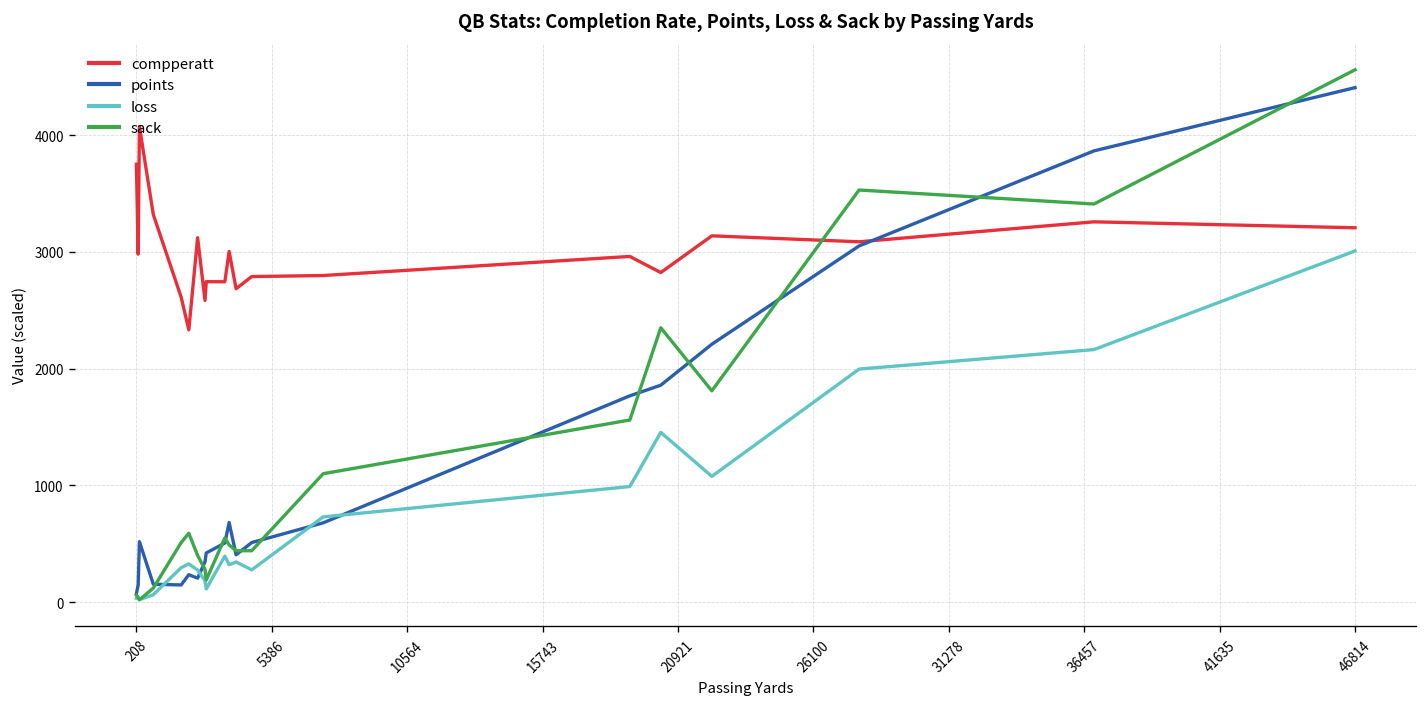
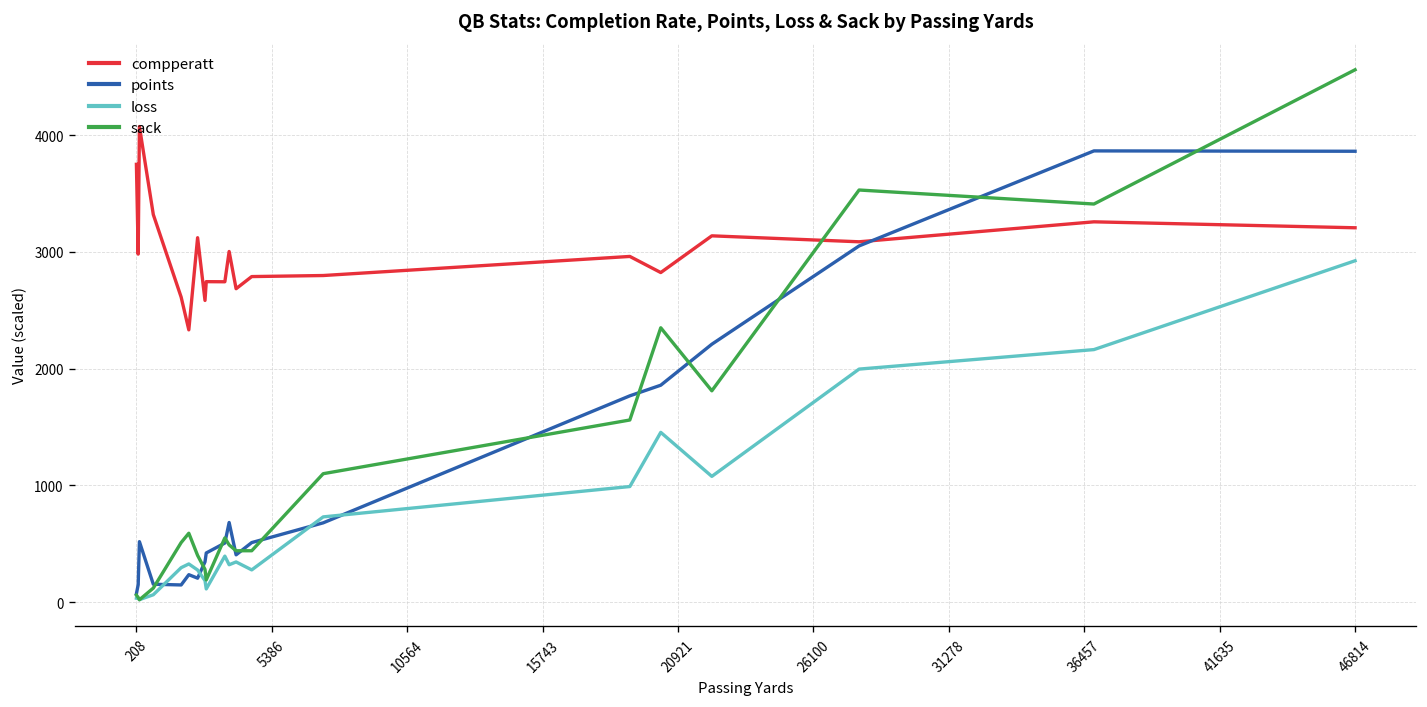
  {
    "compperatt": {
      "208": 3800,
      "46814": 3200
    },
    "points": {
-     "46814": 4400
+     "46814": 3900
    },
    "loss": {
-     "46814": 3000
+     "46814": 2900
    },
    "sack": {
      "46814": 4600
    }
  }
